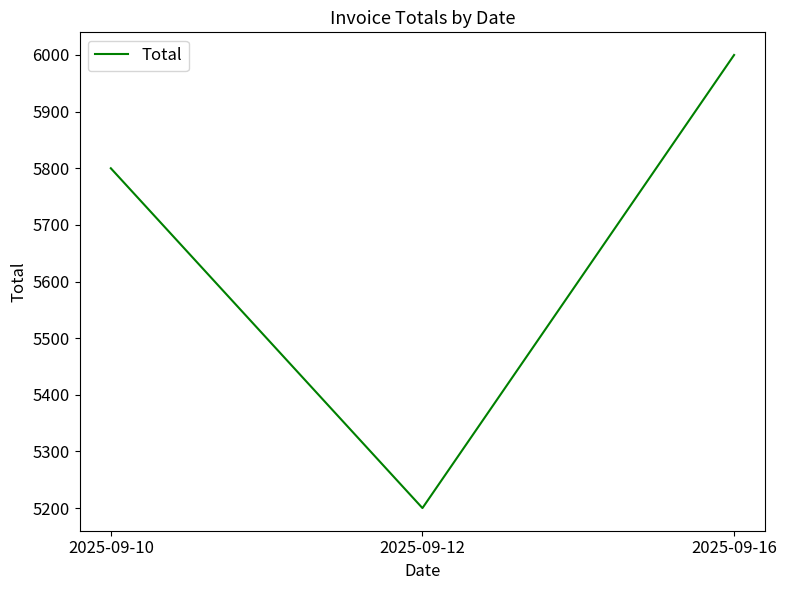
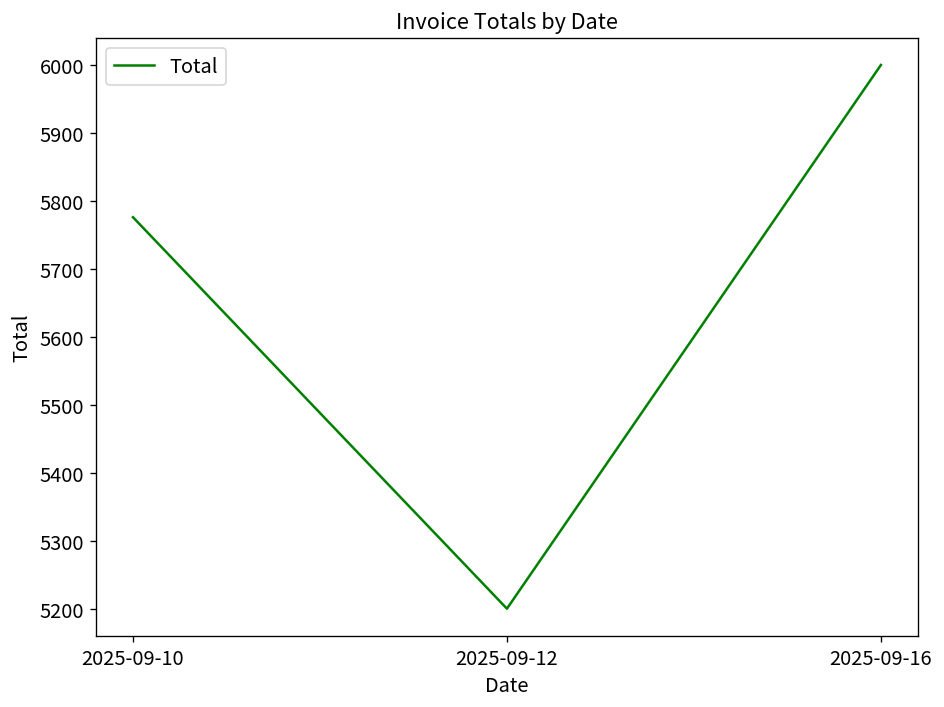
  {
-   "2025-09-10": 5800,
+   "2025-09-10": 5780,
    "2025-09-12": 5200,
    "2025-09-16": 6000
  }
